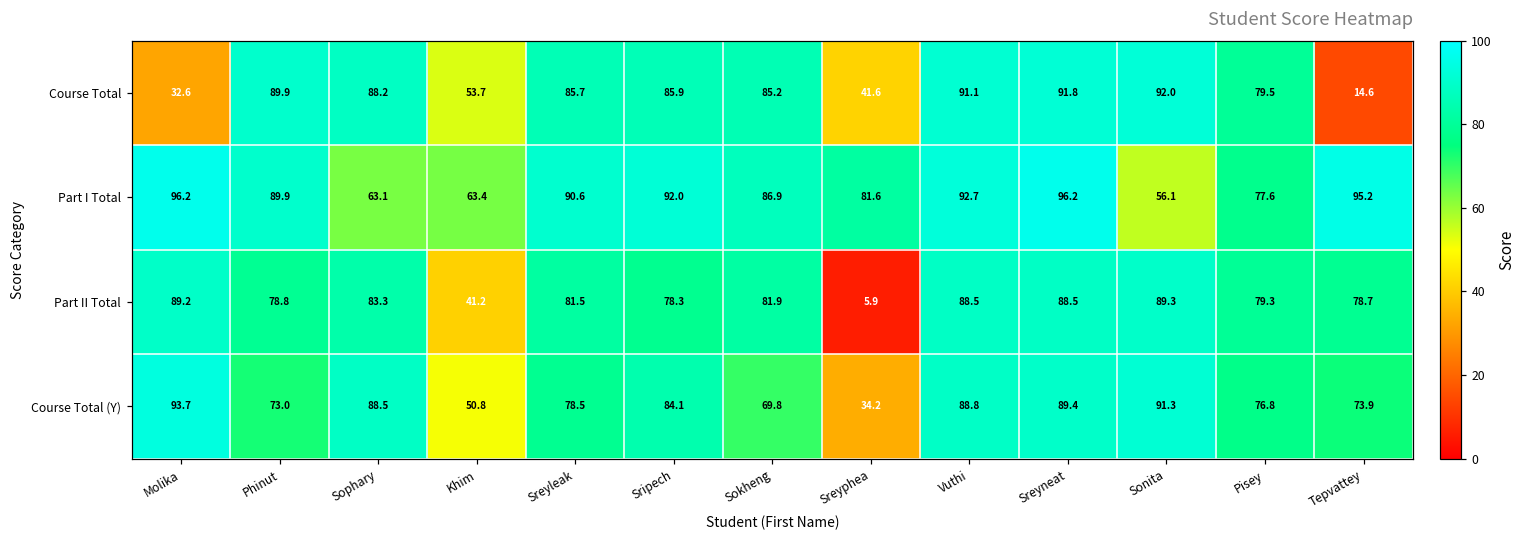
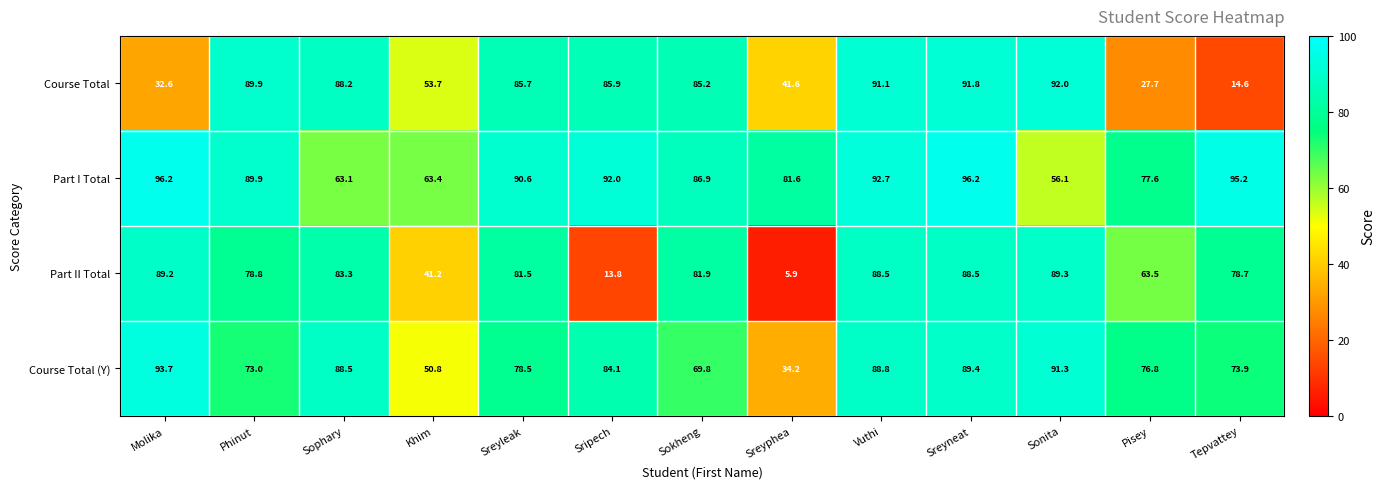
  {
    "Course Total": {
      "Molika": 32.6,
      "Phinut": 89.9,
      "Sophary": 88.2,
      "Khim": 53.7,
      "Sreyleak": 85.7,
      "Sripech": 85.9,
      "Sokheng": 85.2,
      "Sreyphea": 41.6,
      "Vuthi": 91.1,
      "Sreyneat": 91.8,
      "Sonita": 92.0,
-     "Pisey": 79.5,
+     "Pisey": 27.7,
      "Tepvattey": 14.6
    },
    "Part I Total": {
      "Molika": 96.2,
      "Phinut": 89.9,
      "Sophary": 63.1,
      "Khim": 63.4,
      "Sreyleak": 90.6,
      "Sripech": 92.0,
      "Sokheng": 86.9,
      "Sreyphea": 81.6,
      "Vuthi": 92.7,
      "Sreyneat": 96.2,
      "Sonita": 56.1,
      "Pisey": 77.6,
      "Tepvattey": 95.2
    },
    "Part II Total": {
      "Molika": 89.2,
      "Phinut": 78.8,
      "Sophary": 83.3,
      "Khim": 41.2,
      "Sreyleak": 81.5,
-     "Sripech": 78.3,
+     "Sripech": 13.8,
      "Sokheng": 81.9,
      "Sreyphea": 5.9,
      "Vuthi": 88.5,
      "Sreyneat": 88.5,
      "Sonita": 89.3,
-     "Pisey": 79.3,
+     "Pisey": 63.5,
      "Tepvattey": 78.7
    },
    "Course Total (Y)": {
      "Molika": 93.7,
      "Phinut": 73.0,
      "Sophary": 88.5,
      "Khim": 50.8,
      "Sreyleak": 78.5,
      "Sripech": 84.1,
      "Sokheng": 69.8,
      "Sreyphea": 34.2,
      "Vuthi": 88.8,
      "Sreyneat": 89.4,
      "Sonita": 91.3,
      "Pisey": 76.8,
      "Tepvattey": 73.9
    }
  }
